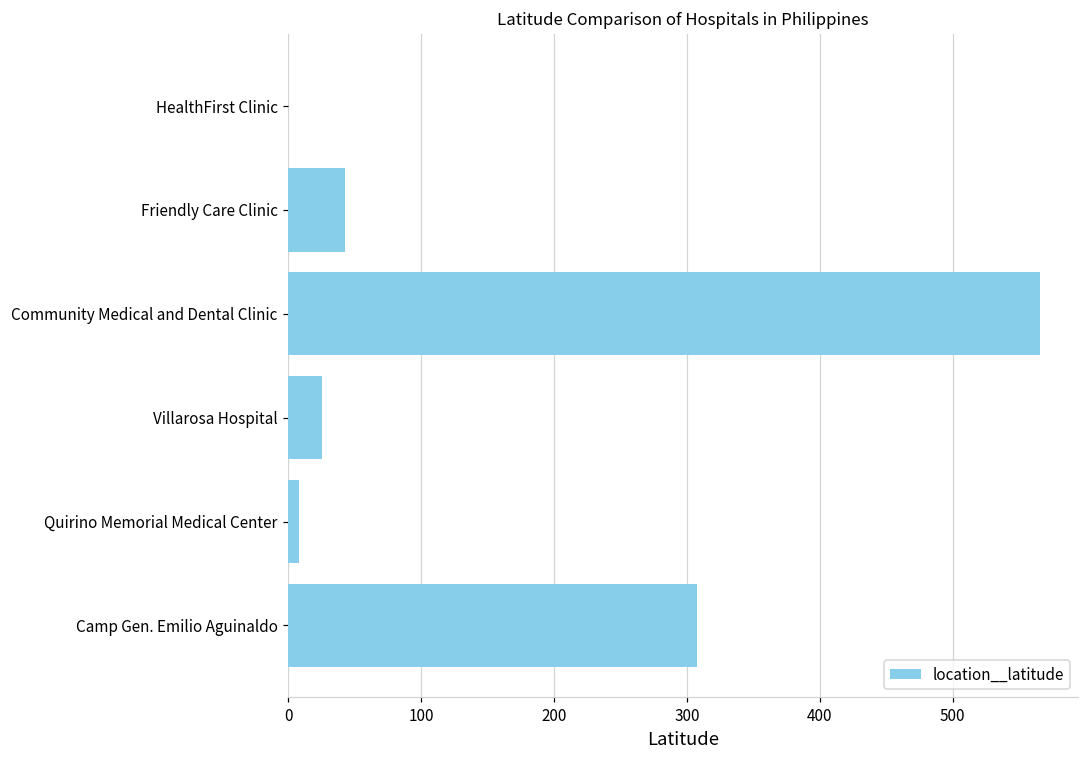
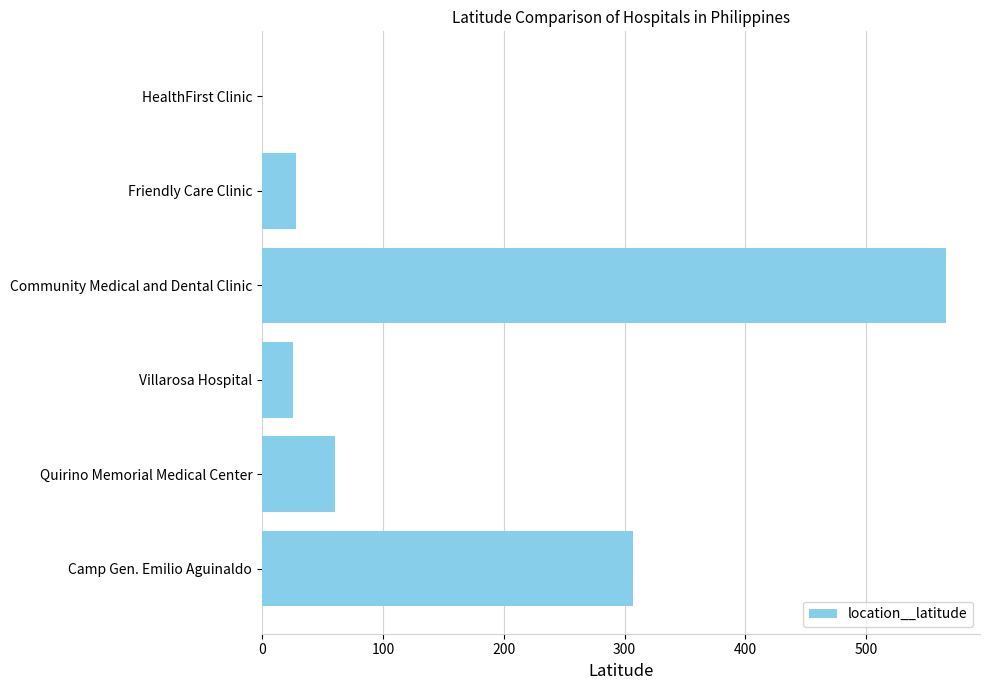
  {
    "HealthFirst Clinic": 0,
-   "Friendly Care Clinic": 43,
+   "Friendly Care Clinic": 28,
    "Community Medical and Dental Clinic": 566,
    "Villarosa Hospital": 26,
-   "Quirino Memorial Medical Center": 8,
+   "Quirino Memorial Medical Center": 61,
    "Camp Gen. Emilio Aguinaldo": 307
  }
